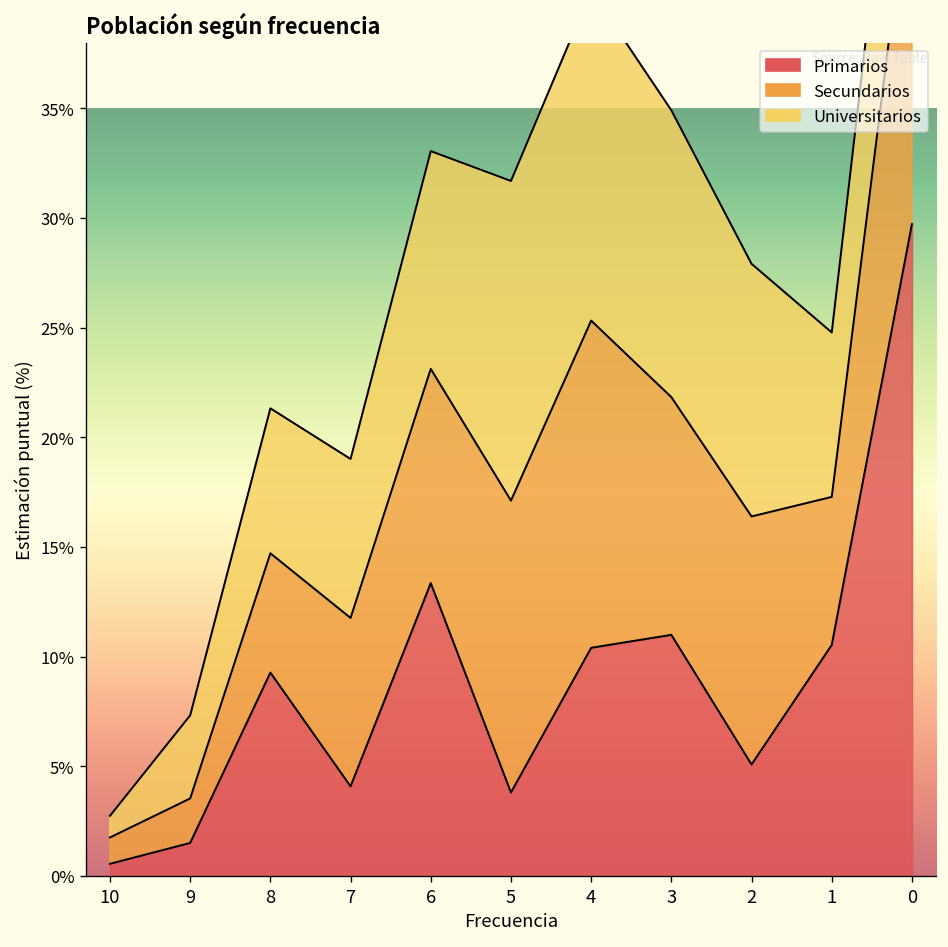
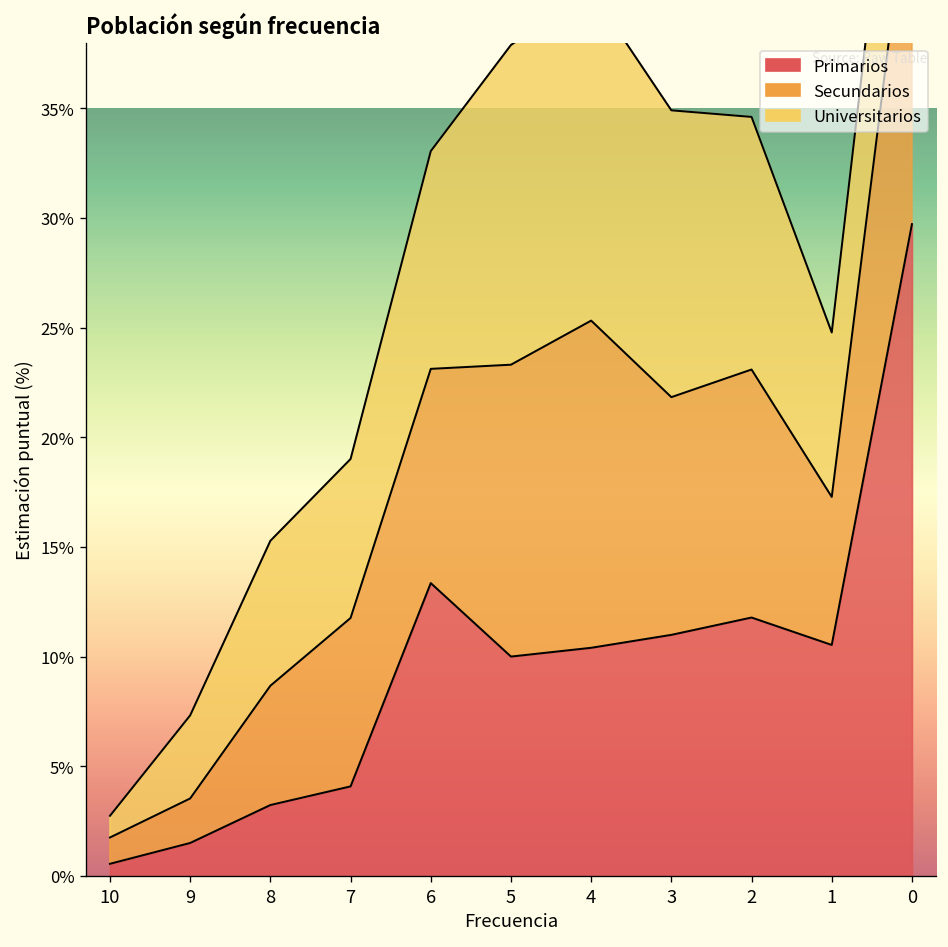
  {
    "Primarios": {
      "10": "0.6%",
      "9": "1.5%",
-     "8": "9.3%",
+     "8": "3.2%",
      "7": "4.1%",
      "6": "13.4%",
-     "5": "3.8%",
+     "5": "10.0%",
      "4": "10.4%",
      "3": "11.0%",
-     "2": "5.1%",
+     "2": "11.8%",
      "1": "10.5%",
      "0": "29.7%"
    }
  }
